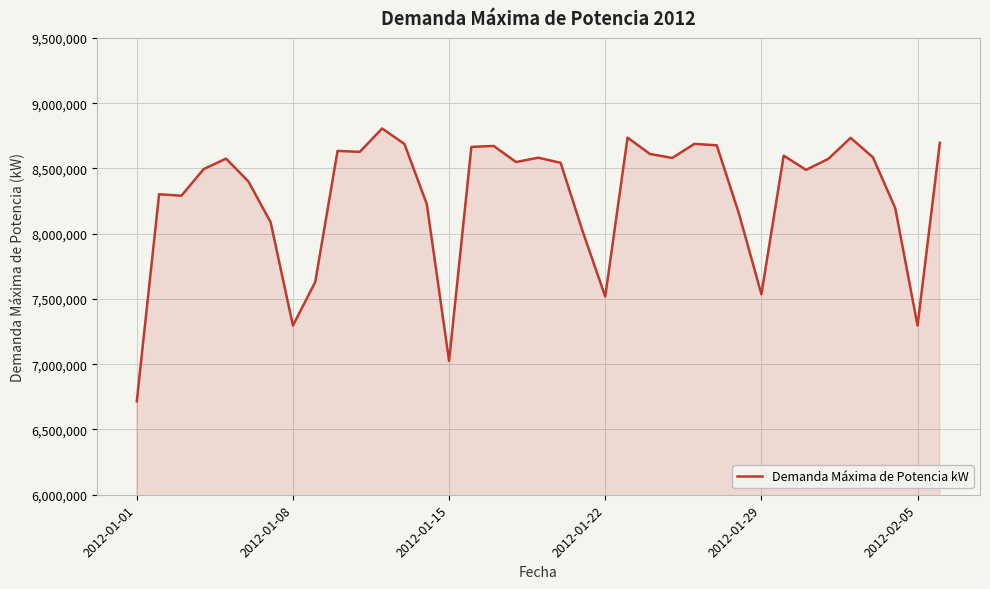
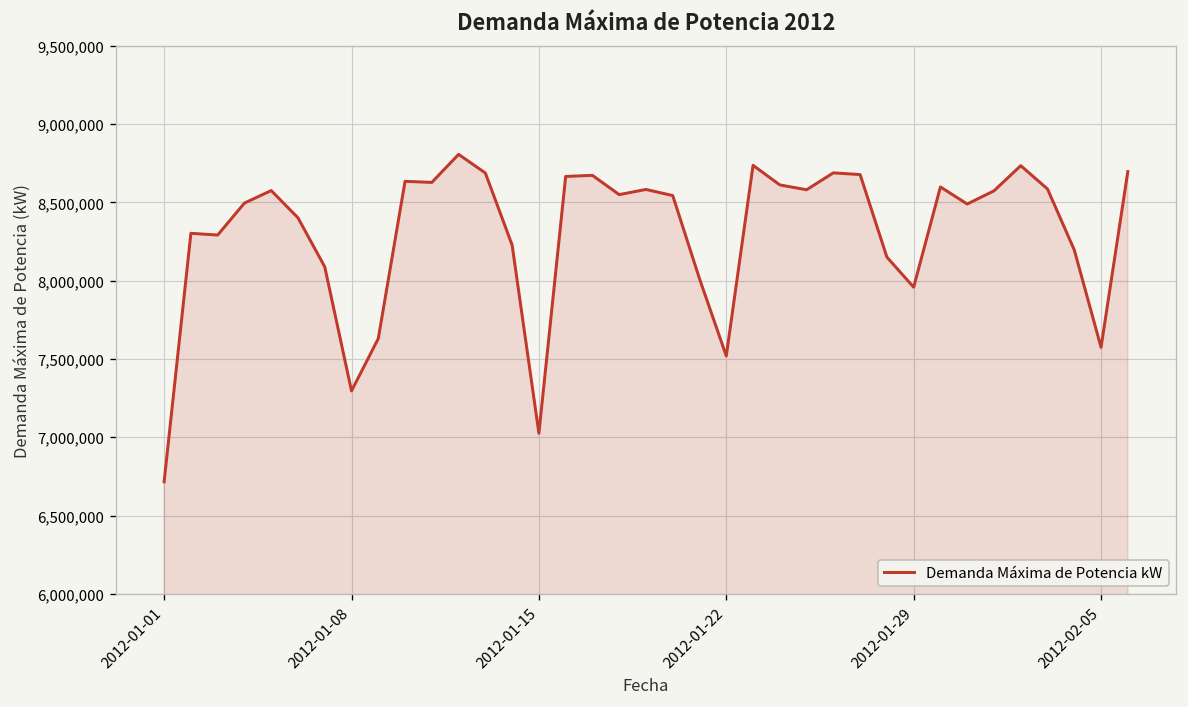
  {
    "2012-01-01": "6,720,000",
    "2012-01-08": "7,300,000",
    "2012-01-15": "7,030,000",
    "2012-01-22": "7,520,000",
-   "2012-01-29": "7,540,000",
-   "2012-02-05": "7,300,000"
+   "2012-01-29": "7,960,000",
+   "2012-02-05": "7,570,000"
  }
